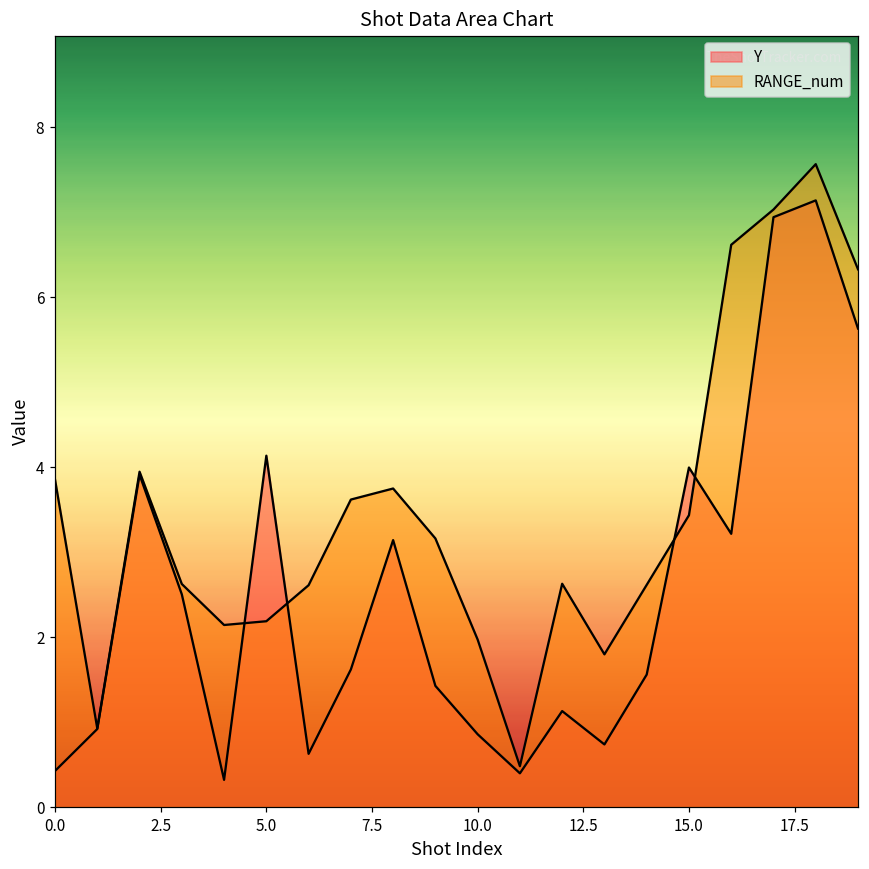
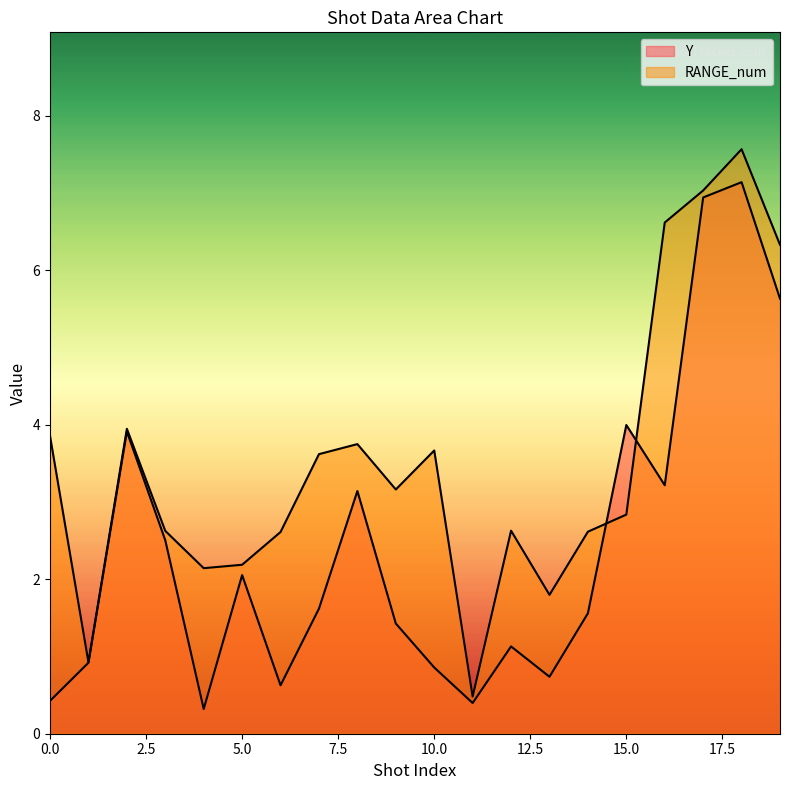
  {
    "Y": {
      "0.0": 0.4,
-     "5.0": 4.1,
+     "5.0": 2.1,
      "10.0": 0.9,
      "15.0": 4.0
    },
    "RANGE_num": {
      "0.0": 3.9,
      "5.0": 2.2,
-     "10.0": 2.0,
-     "15.0": 3.4
+     "10.0": 3.7,
+     "15.0": 2.8
    }
  }
